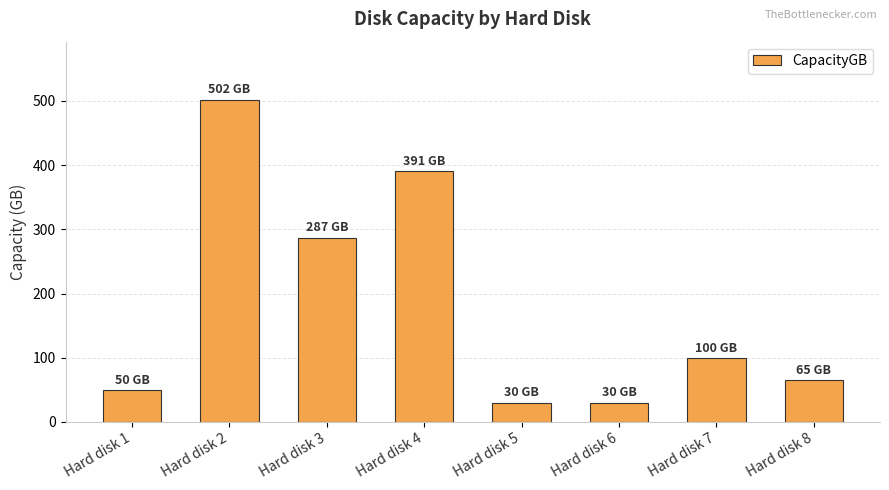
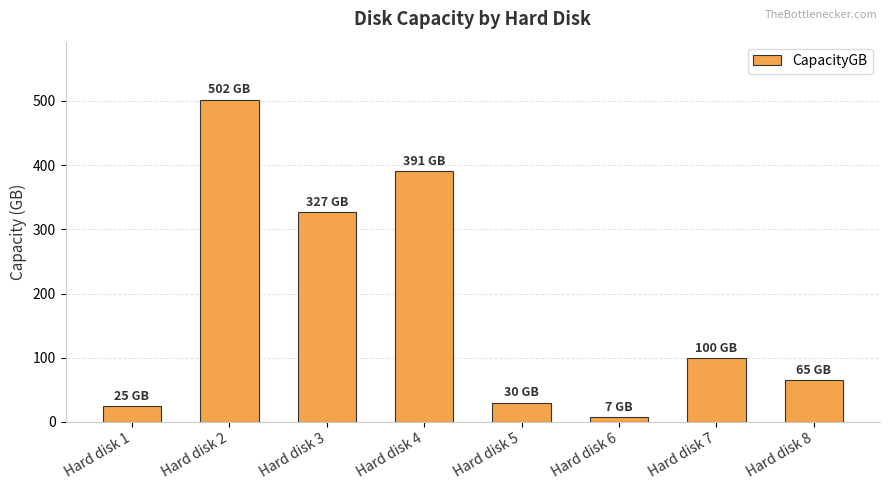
  {
-   "Hard disk 1": 50,
+   "Hard disk 1": 25,
    "Hard disk 2": 502,
-   "Hard disk 3": 287,
+   "Hard disk 3": 327,
    "Hard disk 4": 391,
    "Hard disk 5": 30,
-   "Hard disk 6": 30,
+   "Hard disk 6": 7,
    "Hard disk 7": 100,
    "Hard disk 8": 65
  }
